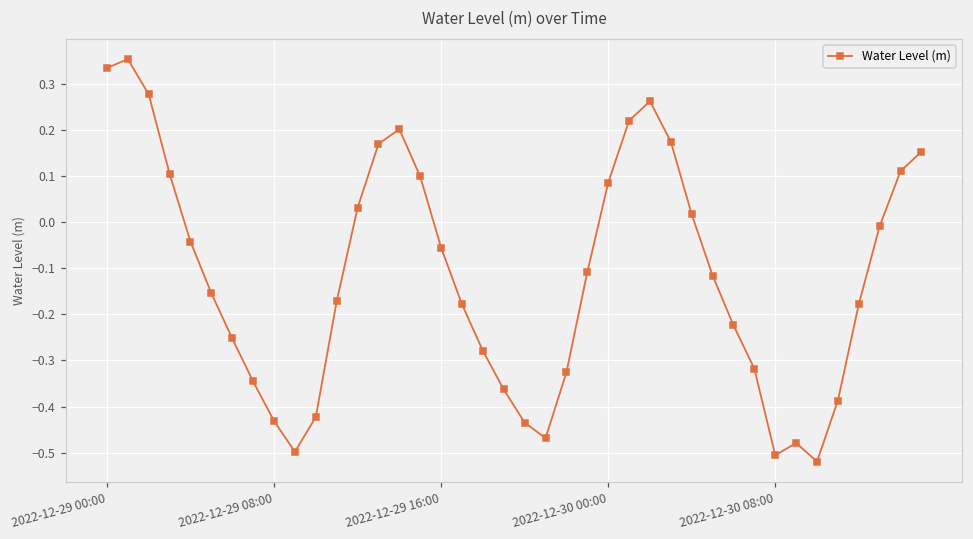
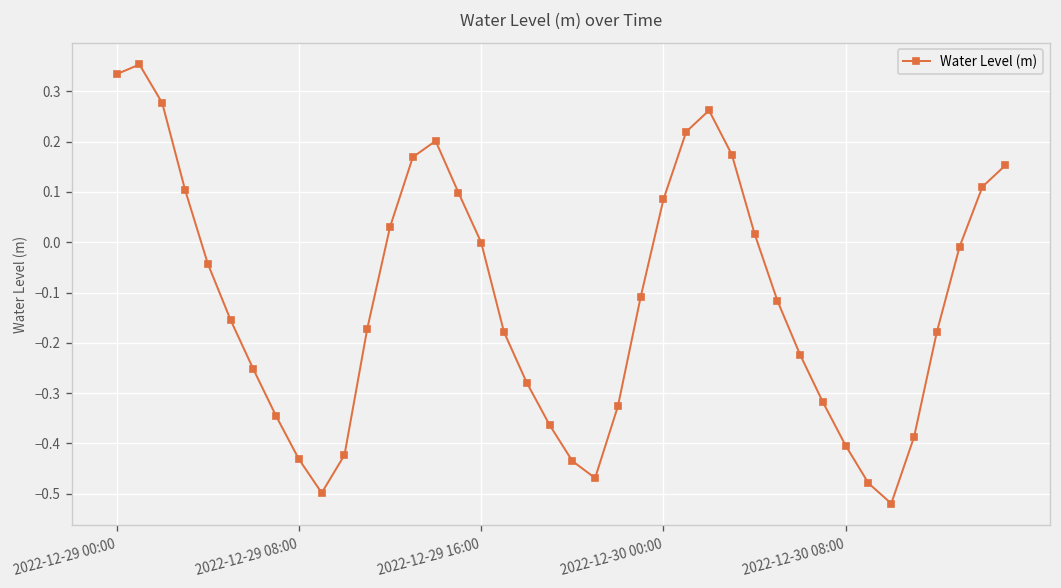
  {
    "2022-12-29 00:00": 0.33,
    "2022-12-29 08:00": -0.43,
-   "2022-12-29 16:00": -0.06,
+   "2022-12-29 16:00": 0.00,
    "2022-12-30 00:00": 0.09,
-   "2022-12-30 08:00": -0.51
+   "2022-12-30 08:00": -0.40
  }
